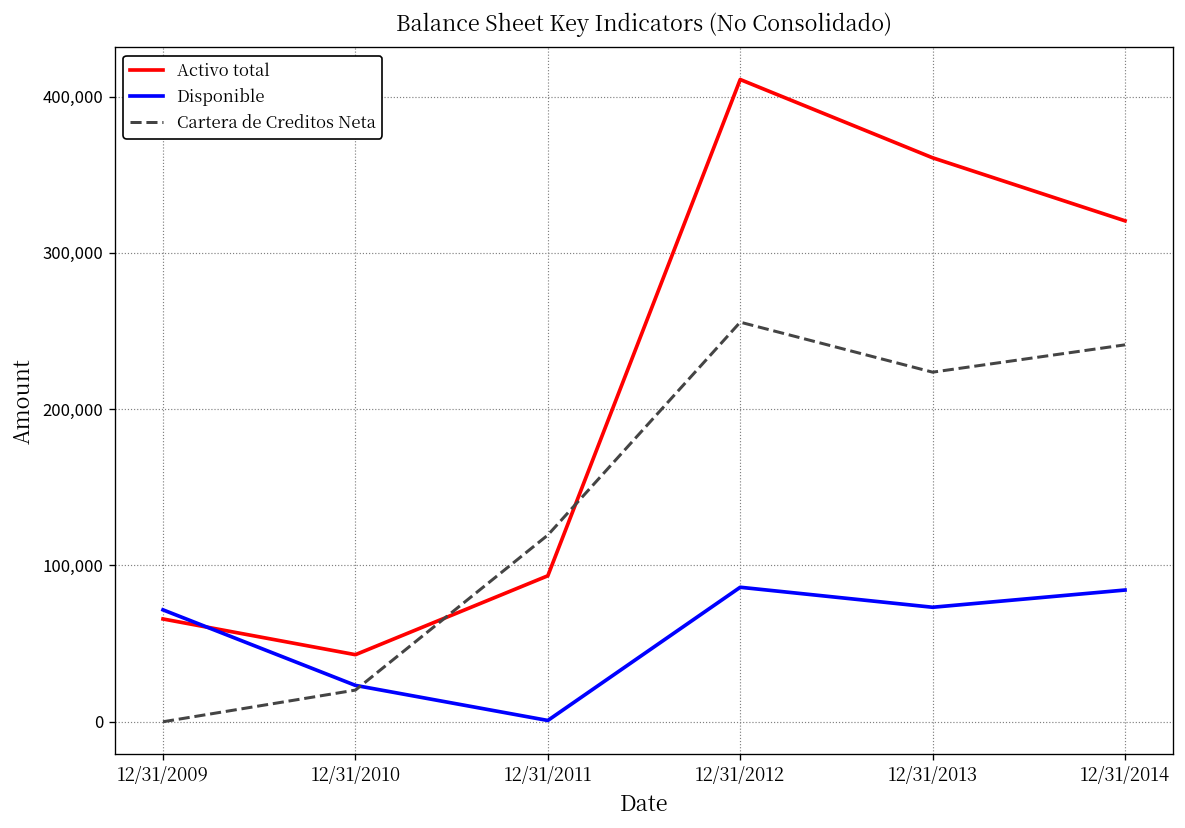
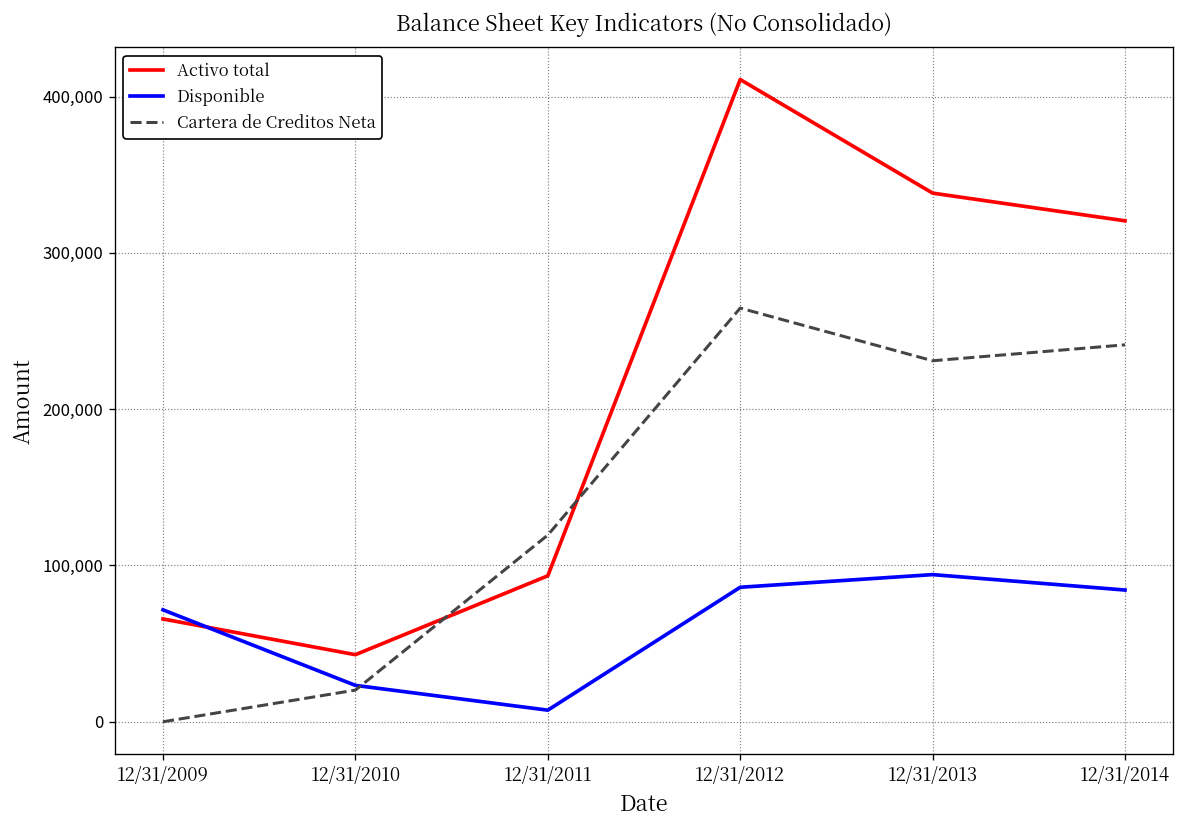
  {
    "Activo total": {
      "12/31/2009": "66,000",
      "12/31/2010": "43,000",
      "12/31/2011": "93,000",
      "12/31/2012": "411,000",
-     "12/31/2013": "361,000",
+     "12/31/2013": "338,000",
      "12/31/2014": "321,000"
    },
    "Disponible": {
      "12/31/2009": "72,000",
      "12/31/2010": "23,000",
-     "12/31/2011": "1,000",
+     "12/31/2011": "7,000",
      "12/31/2012": "86,000",
-     "12/31/2013": "73,000",
+     "12/31/2013": "94,000",
      "12/31/2014": "84,000"
    },
    "Cartera de Creditos Neta": {
      "12/31/2009": "0",
      "12/31/2010": "20,000",
      "12/31/2011": "119,000",
-     "12/31/2012": "256,000",
-     "12/31/2013": "224,000",
+     "12/31/2012": "265,000",
+     "12/31/2013": "231,000",
      "12/31/2014": "241,000"
    }
  }
